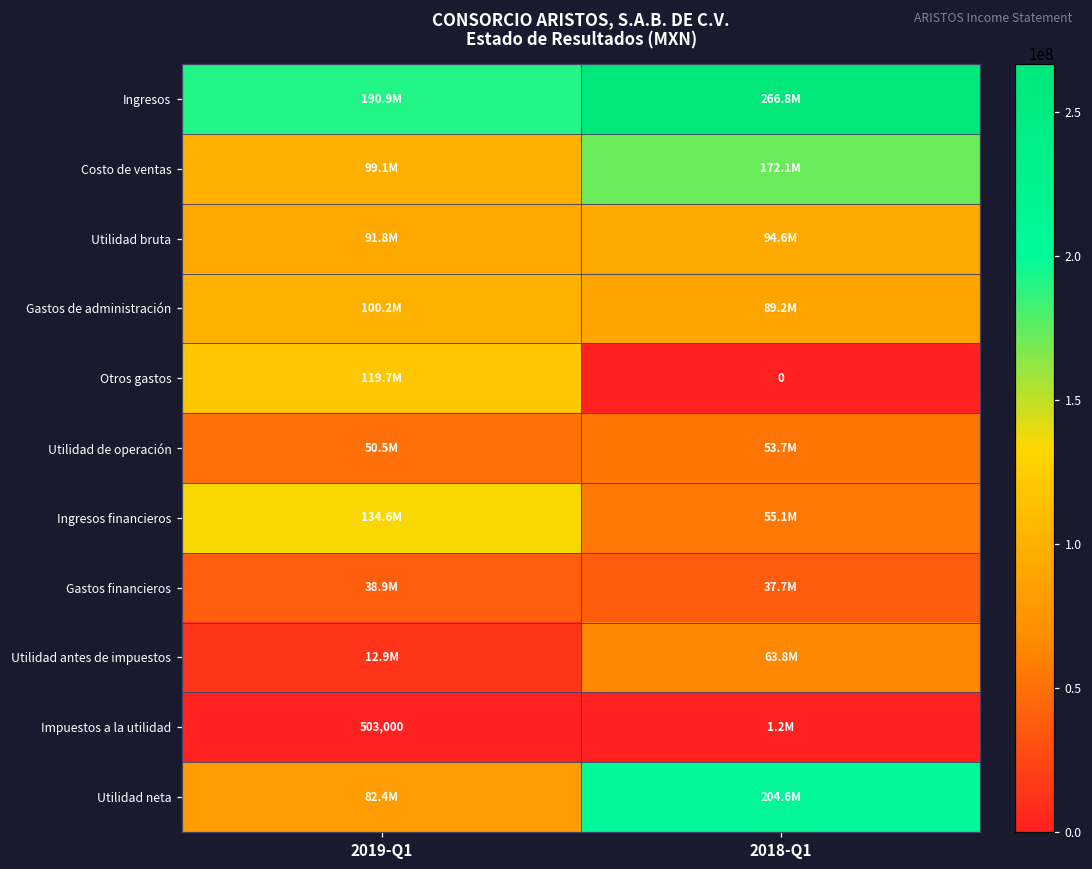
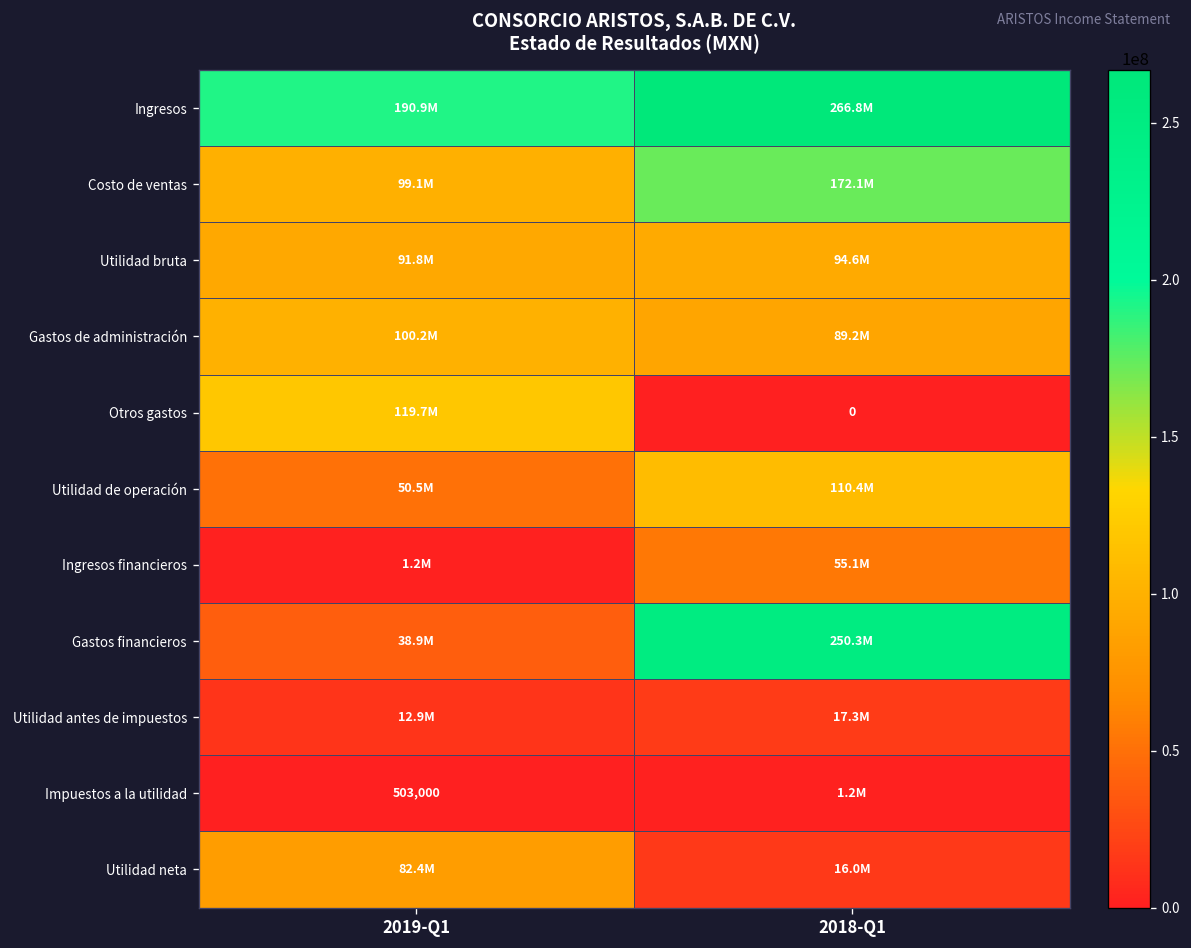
  {
    "Ingresos": {
      "2019-Q1": "190.9M",
      "2018-Q1": "266.8M"
    },
    "Costo de ventas": {
      "2019-Q1": "99.1M",
      "2018-Q1": "172.1M"
    },
    "Utilidad bruta": {
      "2019-Q1": "91.8M",
      "2018-Q1": "94.6M"
    },
    "Gastos de administración": {
      "2019-Q1": "100.2M",
      "2018-Q1": "89.2M"
    },
    "Otros gastos": {
      "2019-Q1": "119.7M",
      "2018-Q1": "0"
    },
    "Utilidad de operación": {
      "2019-Q1": "50.5M",
-     "2018-Q1": "53.7M"
+     "2018-Q1": "110.4M"
    },
    "Ingresos financieros": {
-     "2019-Q1": "134.6M",
+     "2019-Q1": "1.2M",
      "2018-Q1": "55.1M"
    },
    "Gastos financieros": {
      "2019-Q1": "38.9M",
-     "2018-Q1": "37.7M"
+     "2018-Q1": "250.3M"
    },
    "Utilidad antes de impuestos": {
      "2019-Q1": "12.9M",
-     "2018-Q1": "63.8M"
+     "2018-Q1": "17.3M"
    },
    "Impuestos a la utilidad": {
      "2019-Q1": "503,000",
      "2018-Q1": "1.2M"
    },
    "Utilidad neta": {
      "2019-Q1": "82.4M",
-     "2018-Q1": "204.6M"
+     "2018-Q1": "16.0M"
    }
  }
